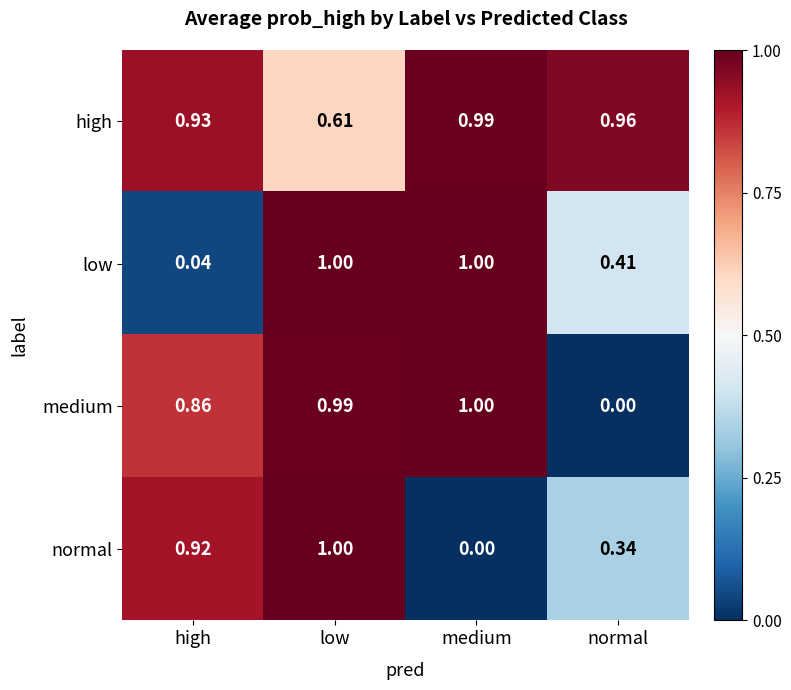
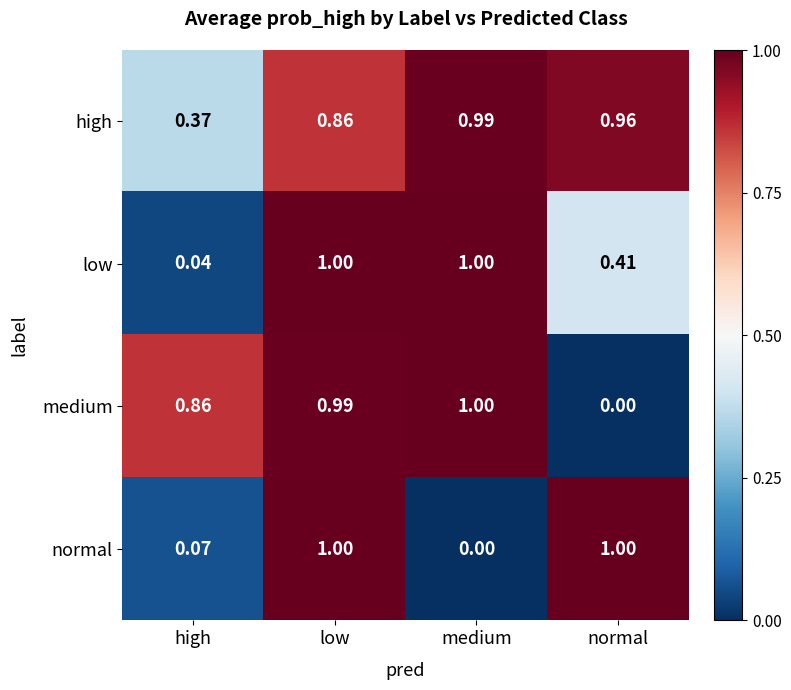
  {
    "high": {
-     "high": 0.93,
-     "low": 0.61,
+     "high": 0.37,
+     "low": 0.86,
      "medium": 0.99,
      "normal": 0.96
    },
    "low": {
      "high": 0.04,
      "low": 1.00,
      "medium": 1.00,
      "normal": 0.41
    },
    "medium": {
      "high": 0.86,
      "low": 0.99,
      "medium": 1.00,
      "normal": 0.00
    },
    "normal": {
-     "high": 0.92,
+     "high": 0.07,
      "low": 1.00,
      "medium": 0.00,
-     "normal": 0.34
+     "normal": 1.00
    }
  }
